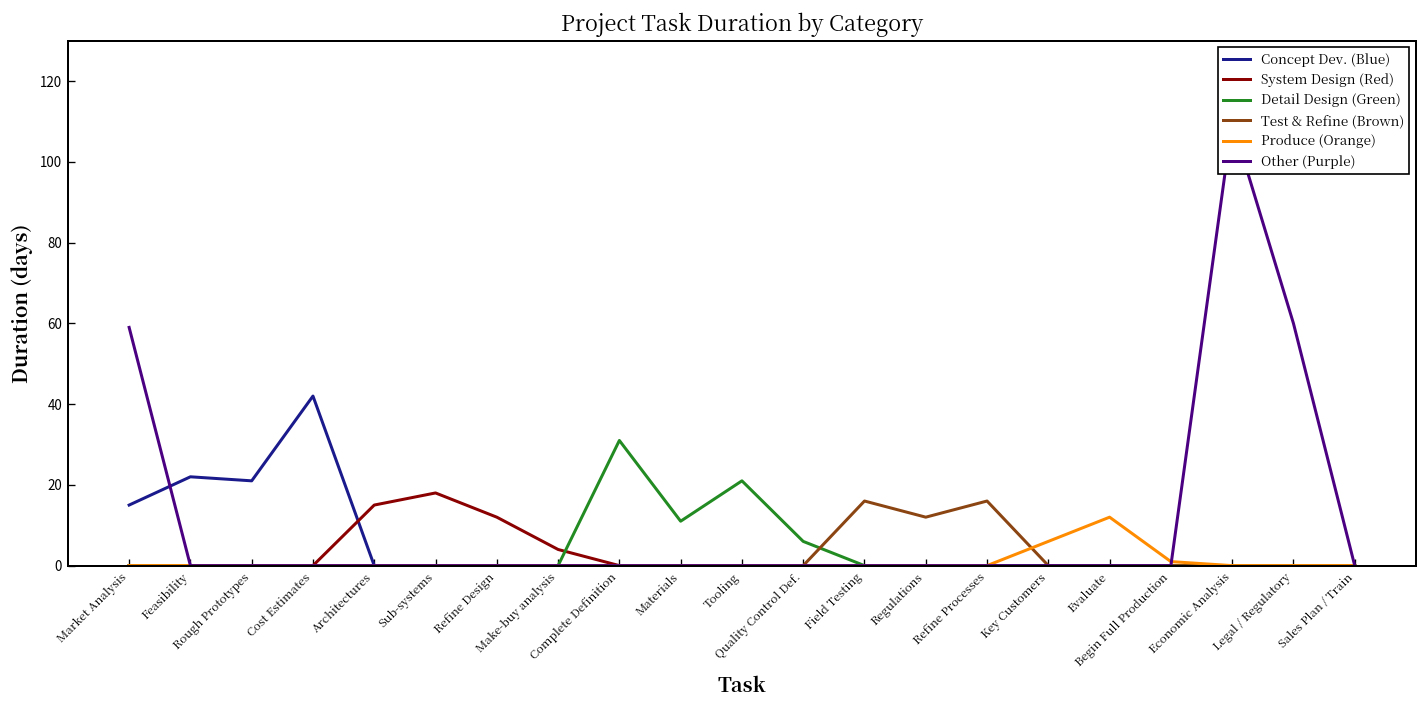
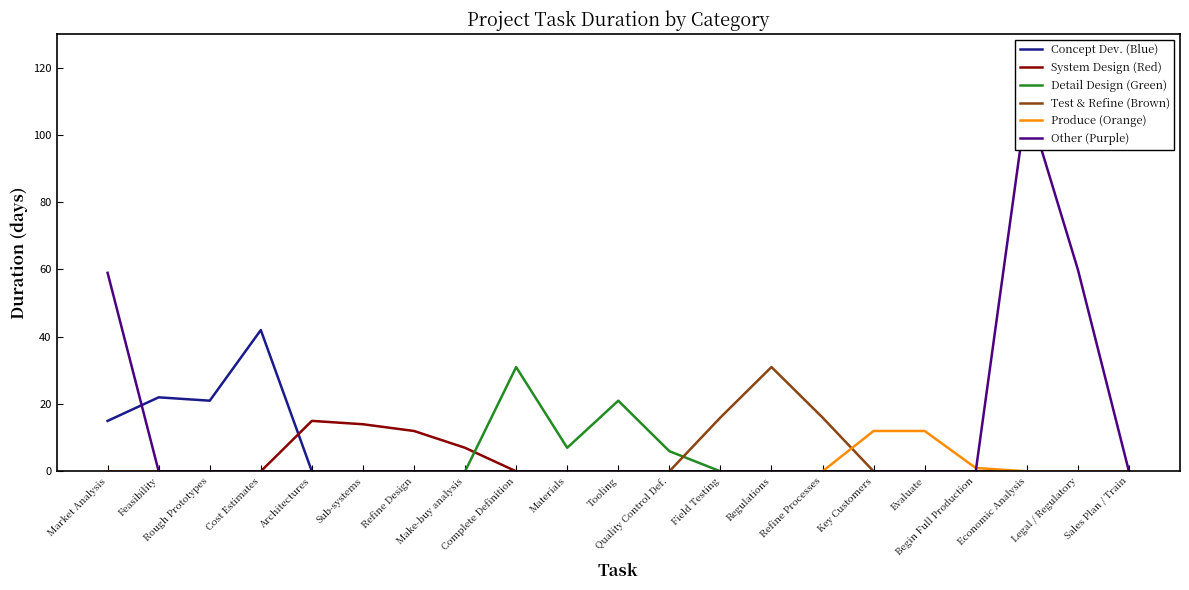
  {
    "System Design (Red)": {
      "Architectures": 15,
-     "Sub-systems": 18,
+     "Sub-systems": 14,
      "Refine Design": 12,
-     "Make-buy analysis": 4
+     "Make-buy analysis": 7
    },
    "Detail Design (Green)": {
      "Complete Definition": 31,
-     "Materials": 11,
+     "Materials": 7,
      "Tooling": 21,
      "Quality Control Def.": 6
    },
    "Test & Refine (Brown)": {
      "Field Testing": 16,
-     "Regulations": 12,
+     "Regulations": 31,
      "Refine Processes": 16
    },
    "Produce (Orange)": {
-     "Key Customers": 6,
+     "Key Customers": 12,
      "Evaluate": 12,
      "Begin Full Production": 1
    }
  }
